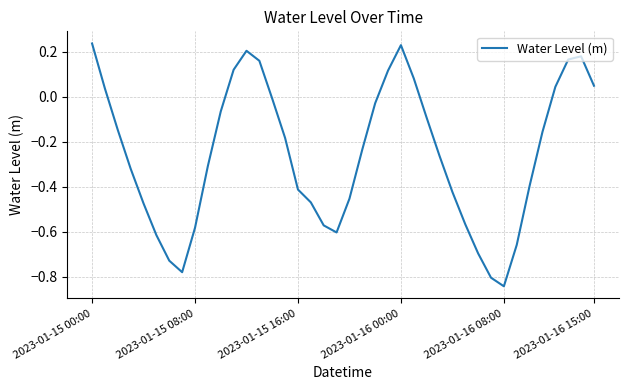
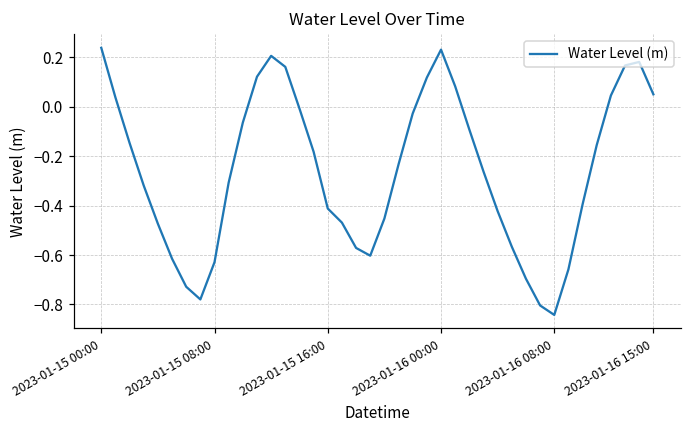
  {
    "2023-01-15 00:00": 0.24,
-   "2023-01-15 08:00": -0.58,
+   "2023-01-15 08:00": -0.63,
    "2023-01-15 16:00": -0.41,
    "2023-01-16 00:00": 0.23,
    "2023-01-16 08:00": -0.84,
    "2023-01-16 15:00": 0.05
  }
